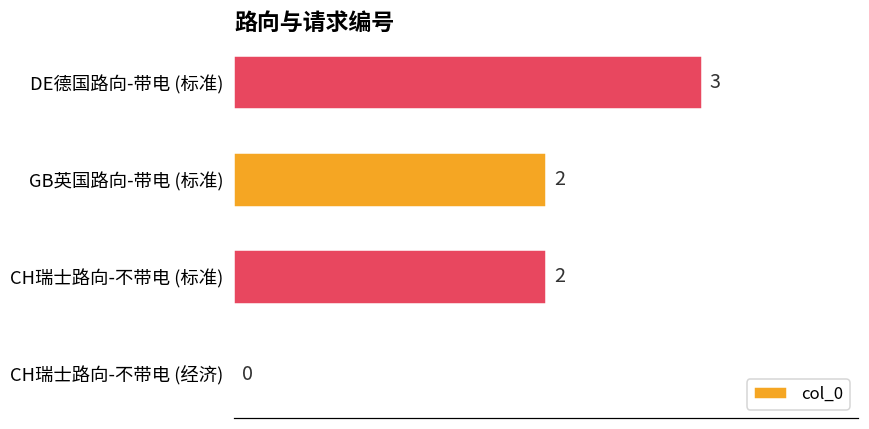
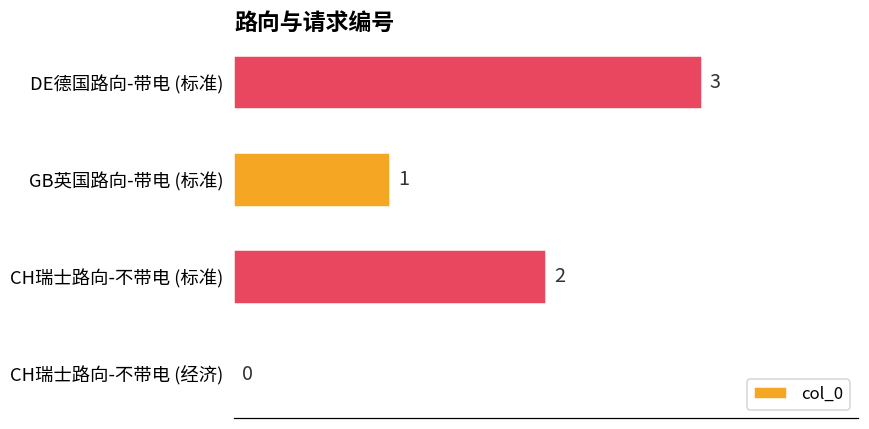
  {
    "DE德国路向-带电 (标准)": 3,
-   "GB英国路向-带电 (标准)": 2,
+   "GB英国路向-带电 (标准)": 1,
    "CH瑞士路向-不带电 (标准)": 2,
    "CH瑞士路向-不带电 (经济)": 0
  }
